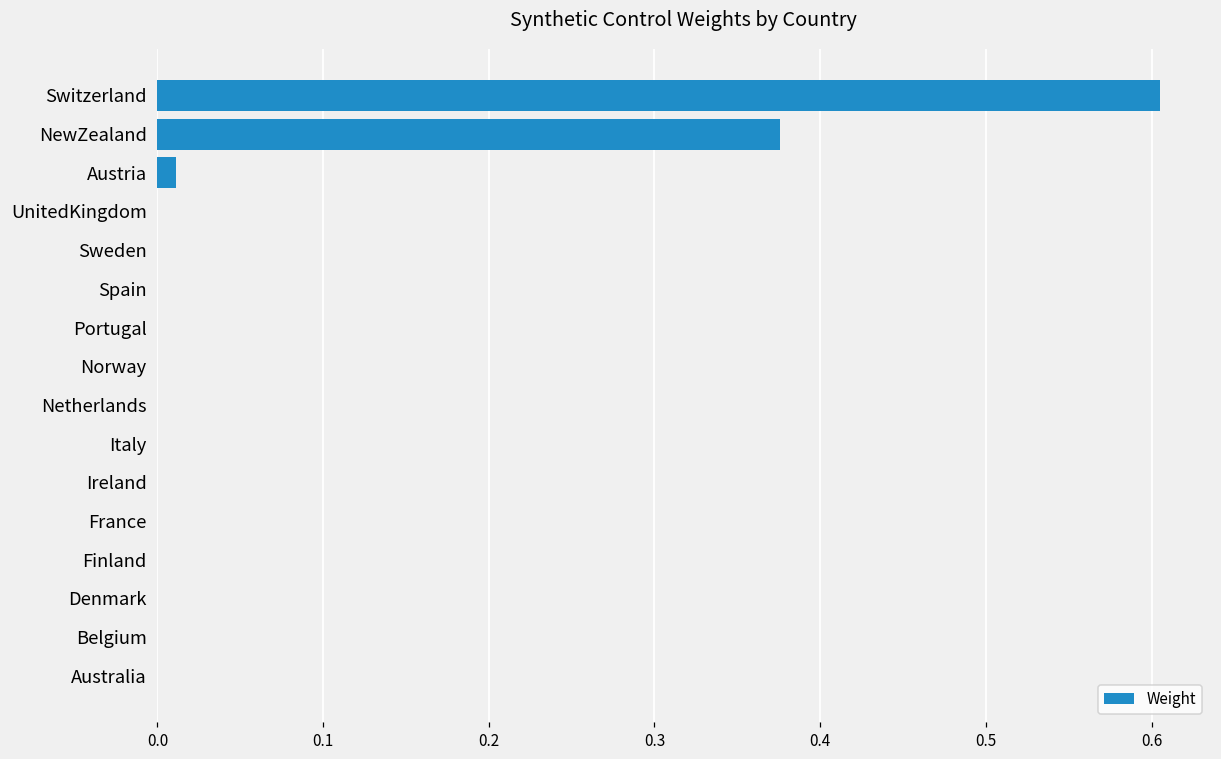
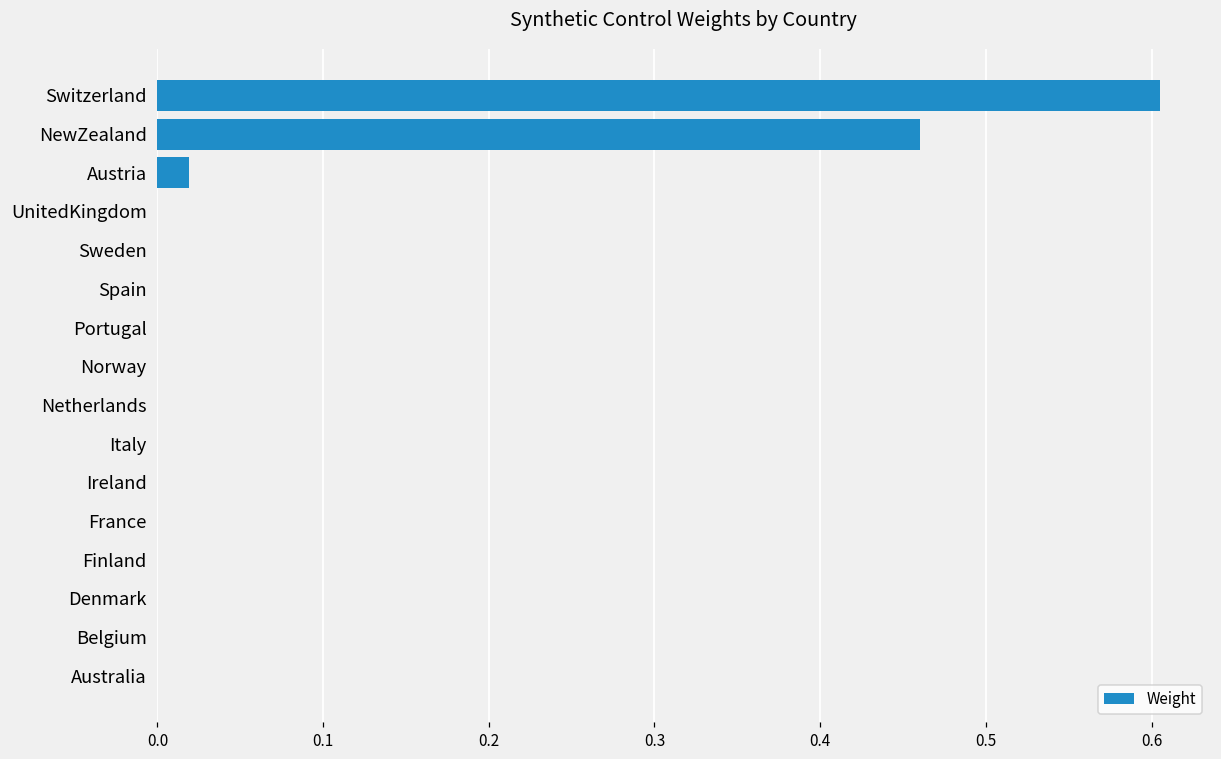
  {
    "Switzerland": 0.605,
-   "NewZealand": 0.376,
-   "Austria": 0.011,
+   "NewZealand": 0.460,
+   "Austria": 0.019,
    "UnitedKingdom": 0.000,
    "Sweden": 0.000,
    "Spain": 0.000,
    "Portugal": 0.000,
    "Norway": 0.000,
    "Netherlands": 0.000,
    "Italy": 0.000,
    "Ireland": 0.000,
    "France": 0.000,
    "Finland": 0.000,
    "Denmark": 0.000,
    "Belgium": 0.000,
    "Australia": 0.000
  }
